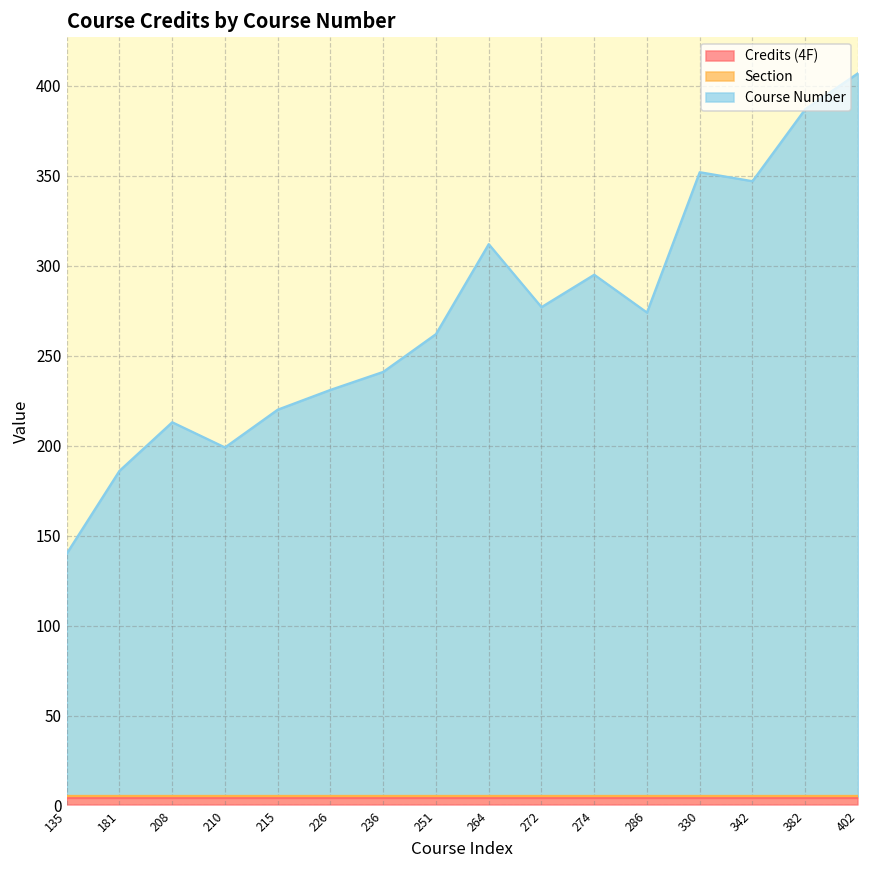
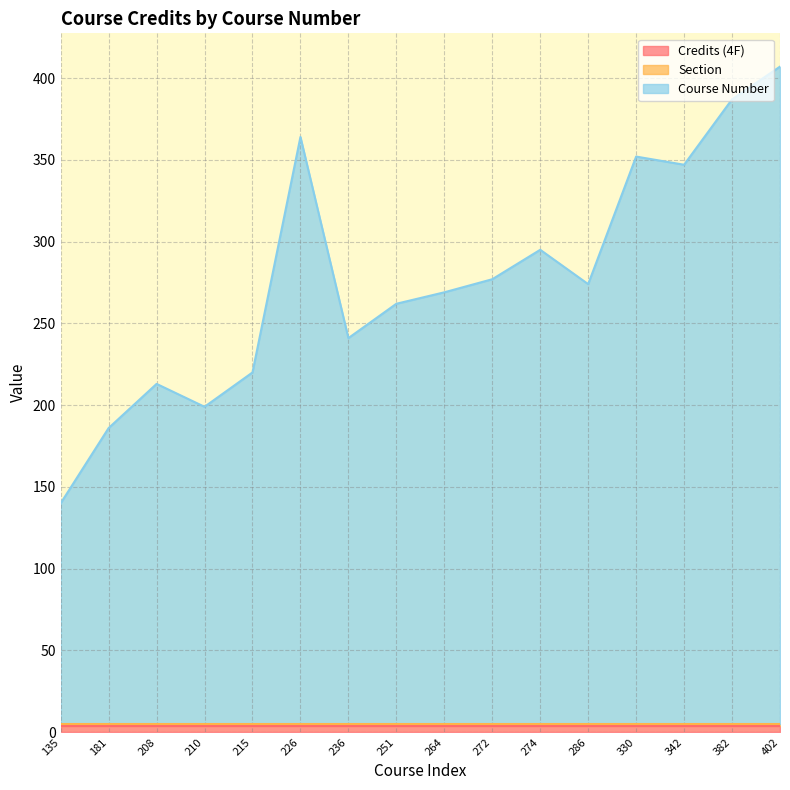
  {
    "Course Number": {
      "135": 140,
      "181": 186,
      "208": 213,
      "210": 199,
      "215": 220,
-     "226": 231,
+     "226": 364,
      "236": 241,
      "251": 262,
-     "264": 312,
+     "264": 269,
      "272": 277,
      "274": 295,
      "286": 274,
      "330": 352,
      "342": 347,
      "402": 407
    }
  }
